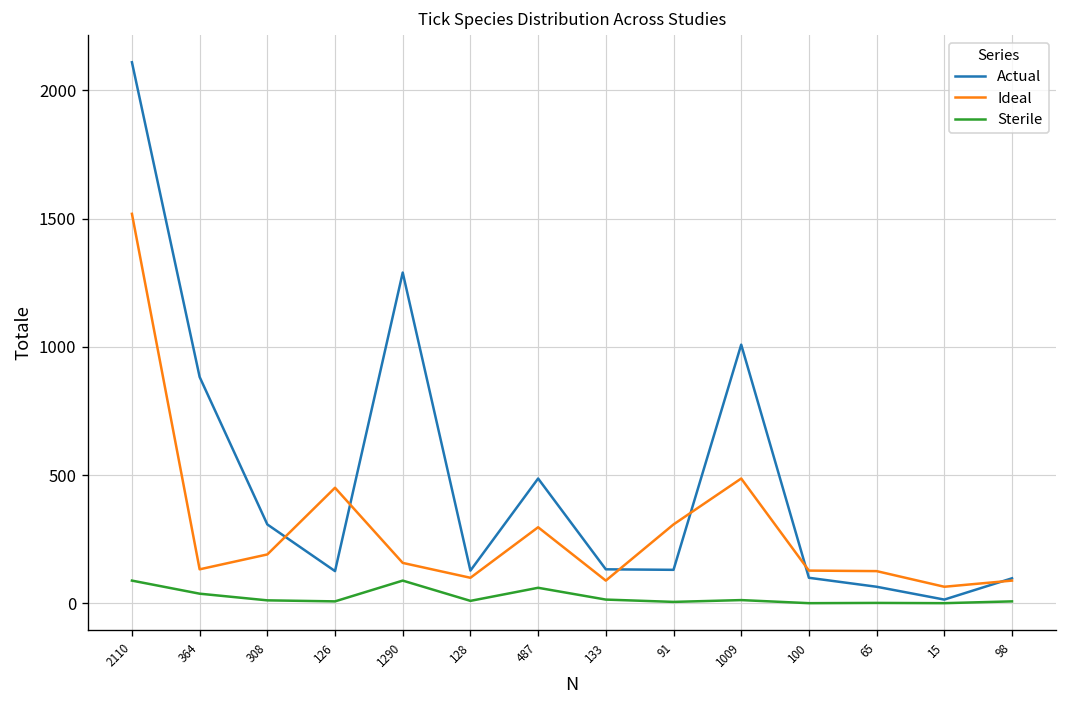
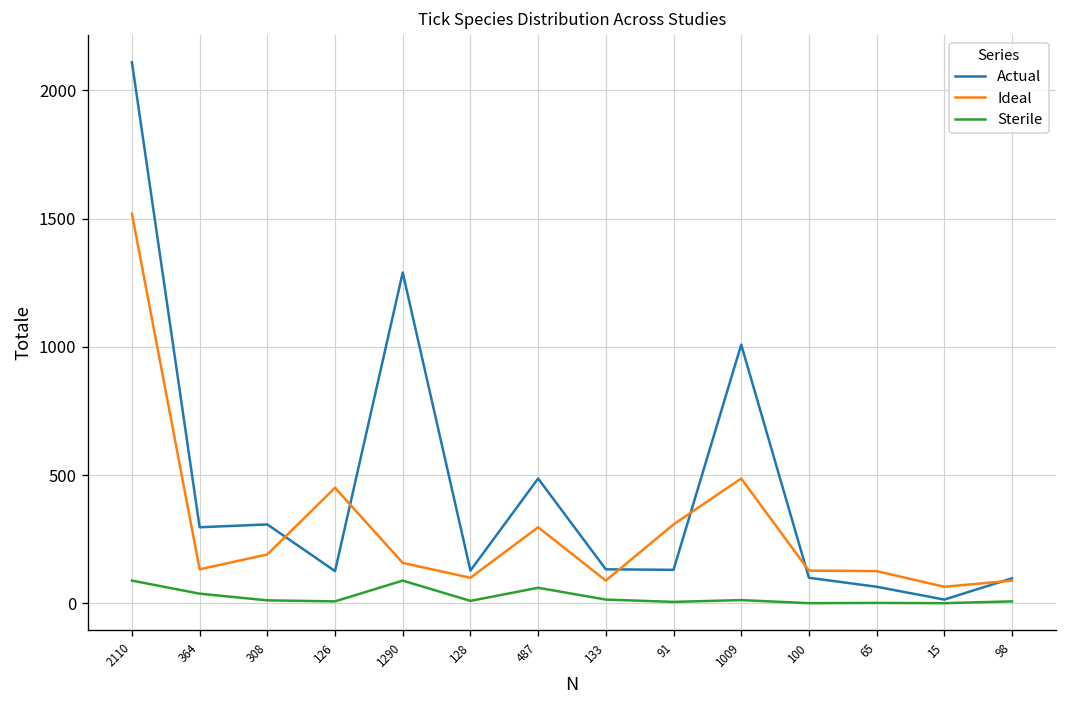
  {
    "Actual": {
      "2110": 2110,
-     "364": 880,
+     "364": 300,
      "308": 310,
      "126": 130,
      "1290": 1290,
      "128": 130,
      "487": 490,
      "133": 130,
      "91": 130,
      "1009": 1010,
      "100": 100,
      "65": 70,
      "15": 20
    },
    "Ideal": {
      "2110": 1520,
      "364": 130,
      "308": 190,
      "126": 450,
      "1290": 160,
      "128": 100,
      "487": 300,
      "133": 90,
      "91": 310,
      "1009": 490,
      "100": 130,
      "65": 130,
      "15": 70
    },
    "Sterile": {
      "2110": 90,
      "364": 40,
      "308": 10,
      "126": 10,
      "1290": 90,
      "128": 10,
      "487": 60,
      "133": 20,
      "91": 10,
      "1009": 10,
      "100": 0,
      "65": 0,
      "15": 0,
      "98": 10
    }
  }
